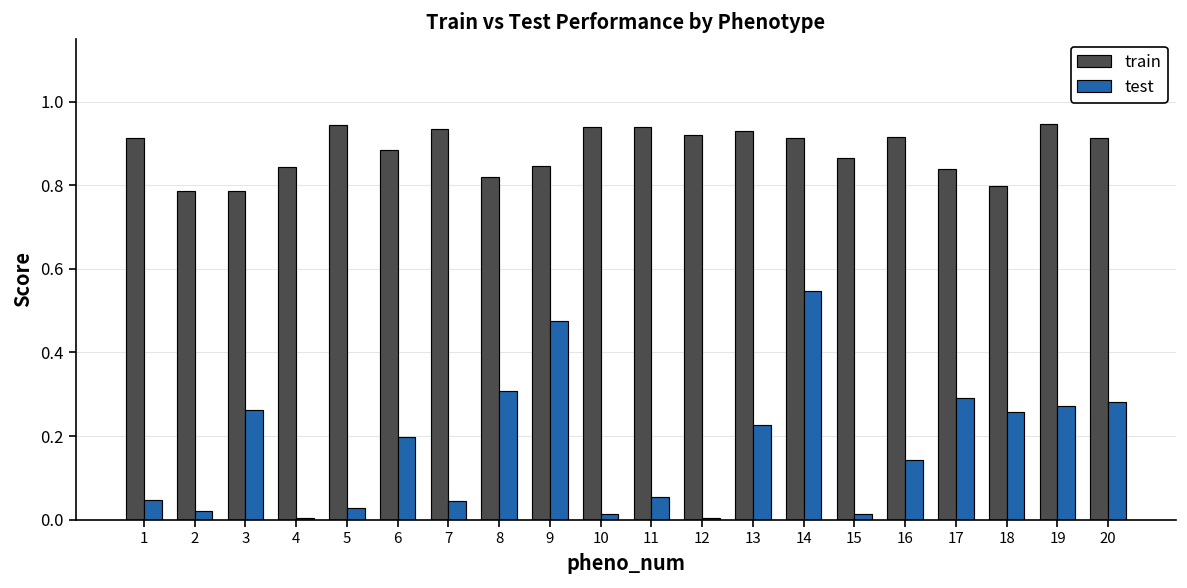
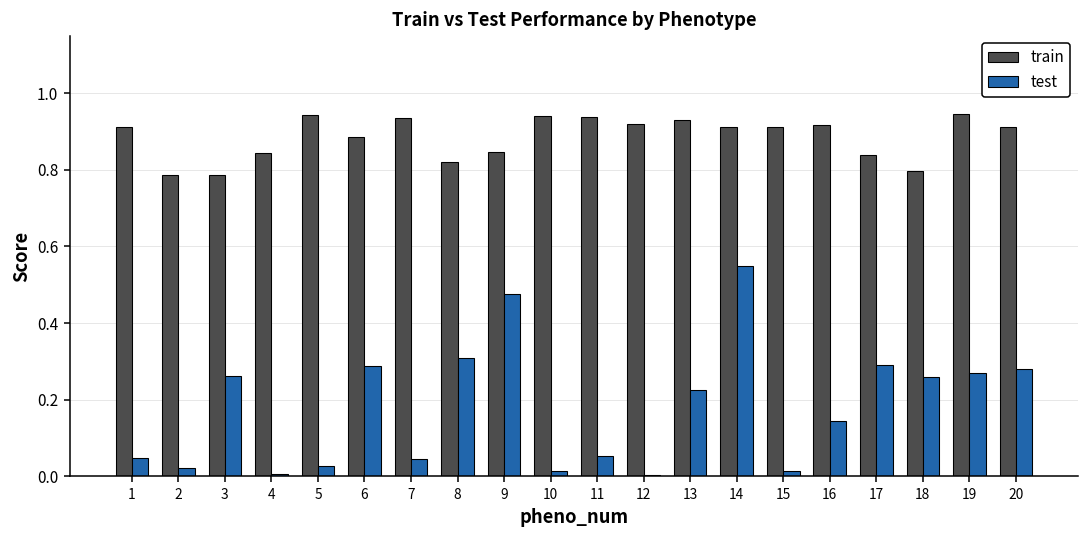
  {
    "train": {
      "1": 0.91,
      "2": 0.79,
      "3": 0.79,
      "4": 0.84,
      "5": 0.94,
      "6": 0.88,
      "7": 0.93,
      "8": 0.82,
      "9": 0.85,
      "10": 0.94,
      "11": 0.94,
      "12": 0.92,
      "13": 0.93,
      "14": 0.91,
-     "15": 0.87,
+     "15": 0.91,
      "16": 0.92,
      "17": 0.84,
      "18": 0.80,
      "19": 0.95,
      "20": 0.91
    },
    "test": {
      "1": 0.05,
      "2": 0.02,
      "3": 0.26,
      "5": 0.03,
-     "6": 0.20,
+     "6": 0.29,
      "7": 0.04,
      "8": 0.31,
      "9": 0.47,
      "10": 0.01,
      "11": 0.05,
      "13": 0.23,
      "14": 0.55,
      "15": 0.01,
      "16": 0.14,
      "17": 0.29,
      "18": 0.26,
      "19": 0.27,
      "20": 0.28
    }
  }
